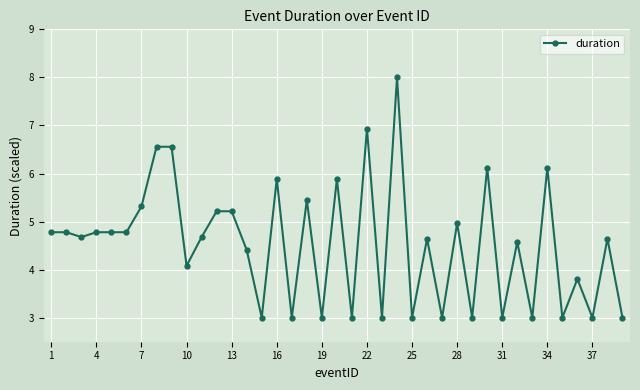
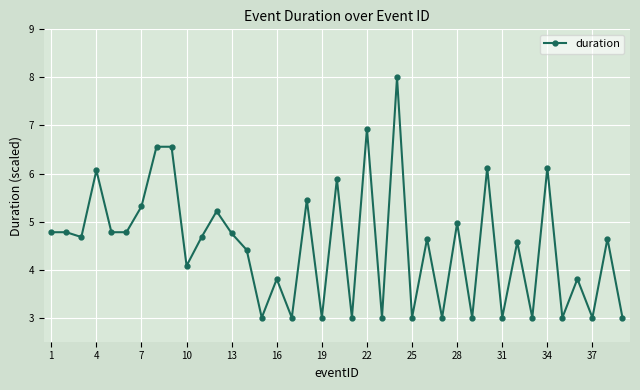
  {
    "1": 4.8,
-   "4": 4.8,
+   "4": 6.1,
    "7": 5.3,
    "10": 4.1,
-   "13": 5.2,
-   "16": 5.9,
+   "13": 4.8,
+   "16": 3.8,
    "19": 3.0,
    "22": 6.9,
    "25": 3.0,
    "28": 5.0,
    "31": 3.0,
    "34": 6.1,
    "37": 3.0
  }
